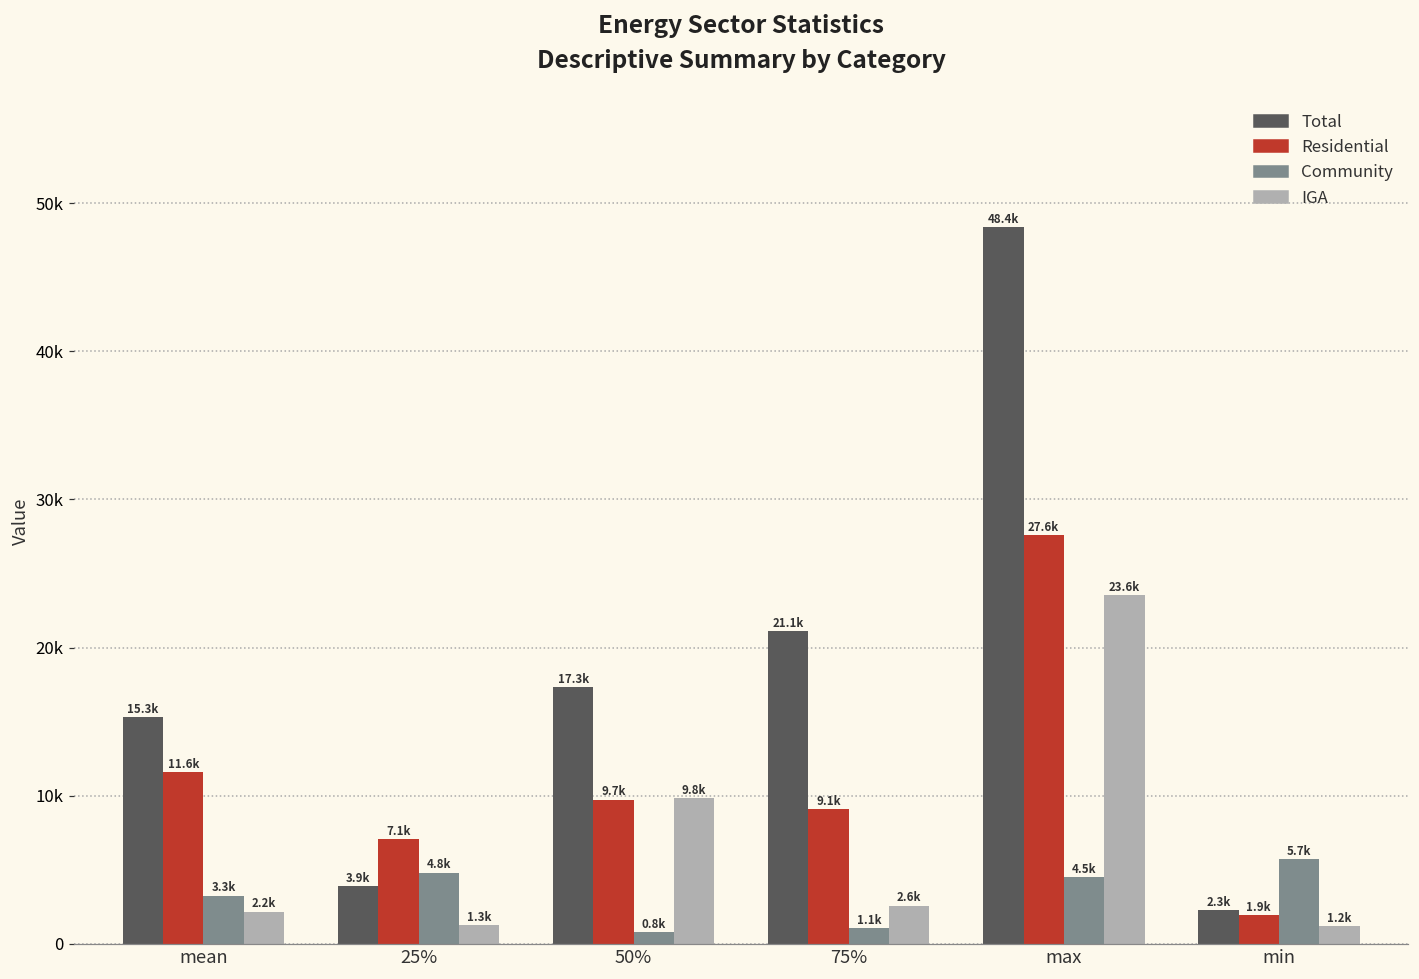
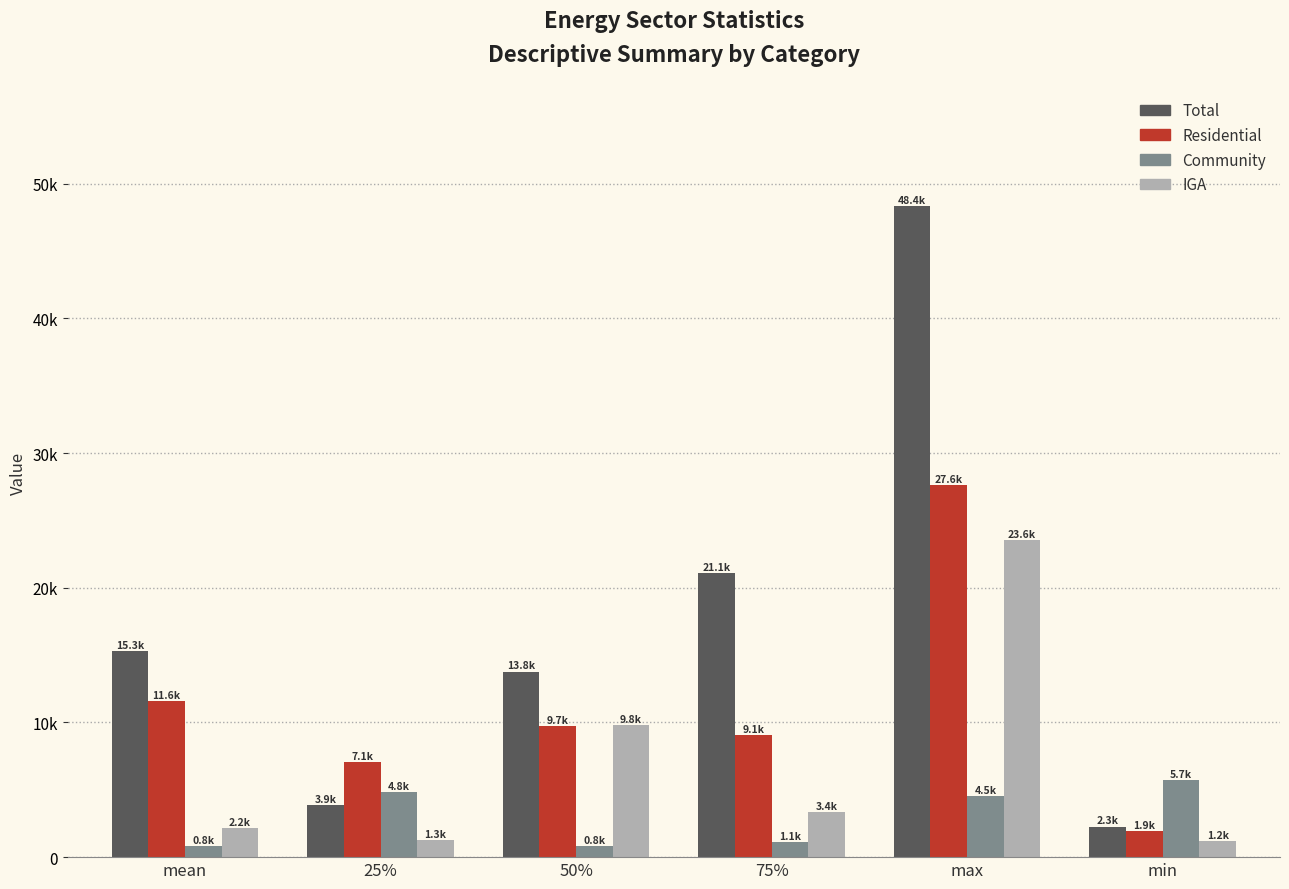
  {
    "Total": {
      "mean": "15.3k",
      "25%": "3.9k",
-     "50%": "17.3k",
+     "50%": "13.8k",
      "75%": "21.1k",
      "max": "48.4k",
      "min": "2.3k"
    },
    "Residential": {
      "mean": "11.6k",
      "25%": "7.1k",
      "50%": "9.7k",
      "75%": "9.1k",
      "max": "27.6k",
      "min": "1.9k"
    },
    "Community": {
-     "mean": "3.3k",
+     "mean": "0.8k",
      "25%": "4.8k",
      "50%": "0.8k",
      "75%": "1.1k",
      "max": "4.5k",
      "min": "5.7k"
    },
    "IGA": {
      "mean": "2.2k",
      "25%": "1.3k",
      "50%": "9.8k",
-     "75%": "2.6k",
+     "75%": "3.4k",
      "max": "23.6k",
      "min": "1.2k"
    }
  }
